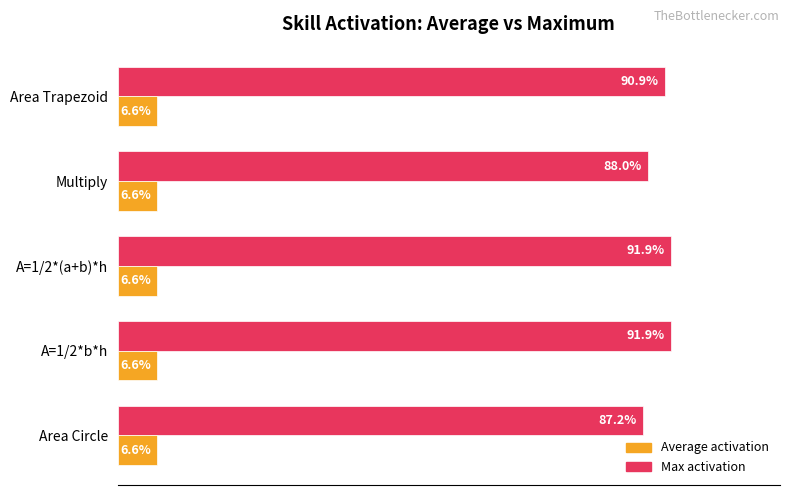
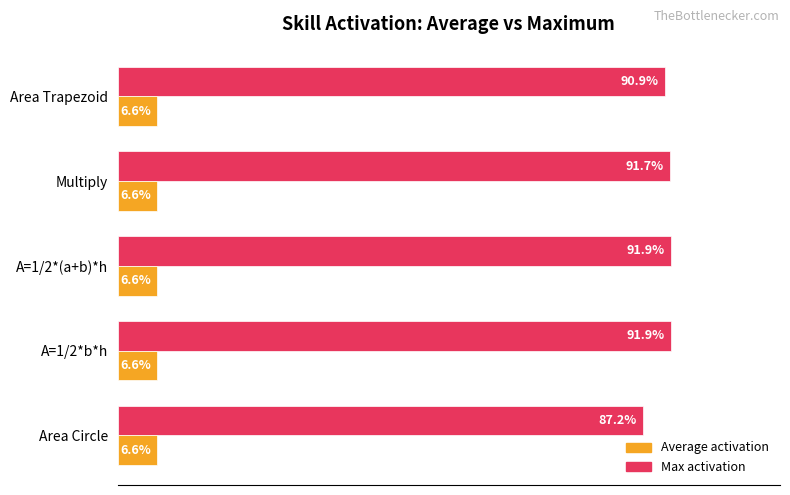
  {
    "Max activation": {
      "Area Trapezoid": "90.9%",
-     "Multiply": "88.0%",
+     "Multiply": "91.7%",
      "A=1/2*(a+b)*h": "91.9%",
      "A=1/2*b*h": "91.9%",
      "Area Circle": "87.2%"
    },
    "Average activation": {
      "Area Trapezoid": "6.6%",
      "Multiply": "6.6%",
      "A=1/2*(a+b)*h": "6.6%",
      "A=1/2*b*h": "6.6%",
      "Area Circle": "6.6%"
    }
  }
